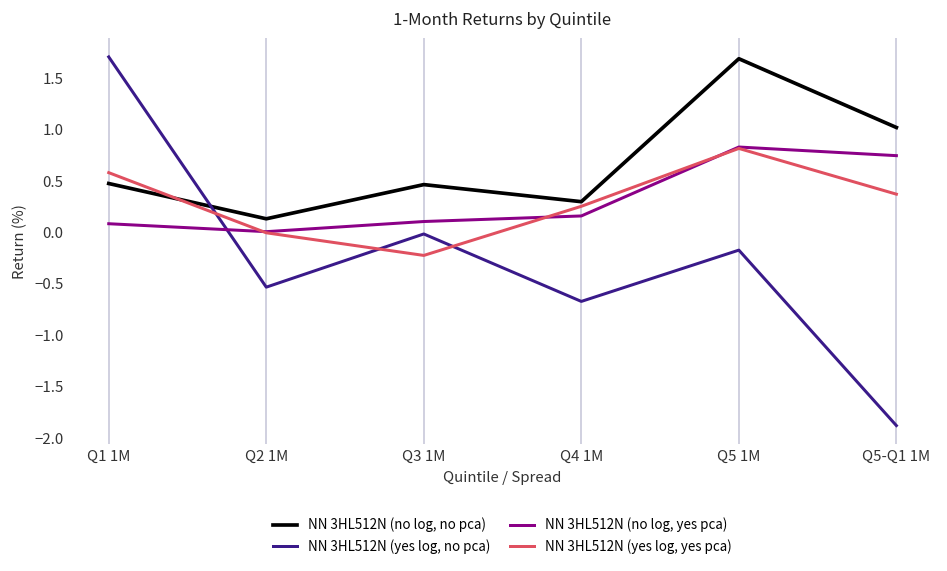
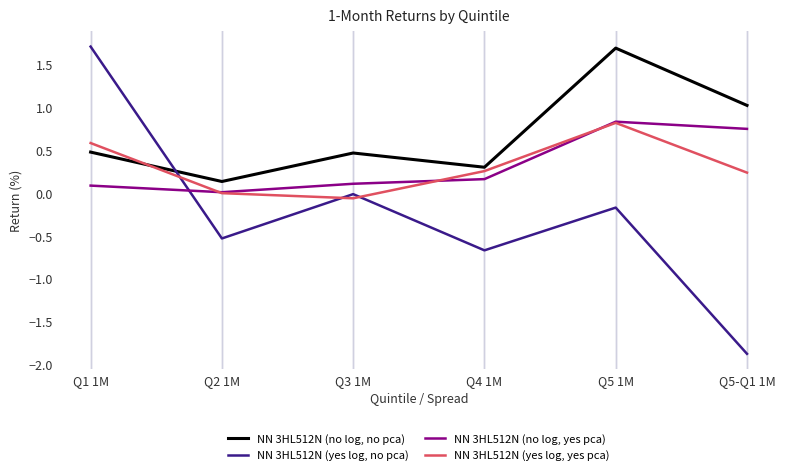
  {
    "NN 3HL512N (no log, no pca)": {
      "Q1 1M": 0.5,
      "Q2 1M": 0.1,
      "Q3 1M": 0.5,
      "Q4 1M": 0.3,
      "Q5 1M": 1.7,
      "Q5-Q1 1M": 1.0
    },
    "NN 3HL512N (yes log, no pca)": {
      "Q1 1M": 1.7,
      "Q2 1M": -0.5,
      "Q3 1M": 0.0,
      "Q4 1M": -0.7,
      "Q5 1M": -0.2,
      "Q5-Q1 1M": -1.9
    },
    "NN 3HL512N (no log, yes pca)": {
      "Q1 1M": 0.1,
      "Q3 1M": 0.1,
      "Q4 1M": 0.2,
      "Q5-Q1 1M": 0.7
    },
    "NN 3HL512N (yes log, yes pca)": {
      "Q1 1M": 0.6,
-     "Q3 1M": -0.2,
+     "Q3 1M": -0.1,
      "Q4 1M": 0.3,
-     "Q5-Q1 1M": 0.4
+     "Q5-Q1 1M": 0.2
    }
  }
